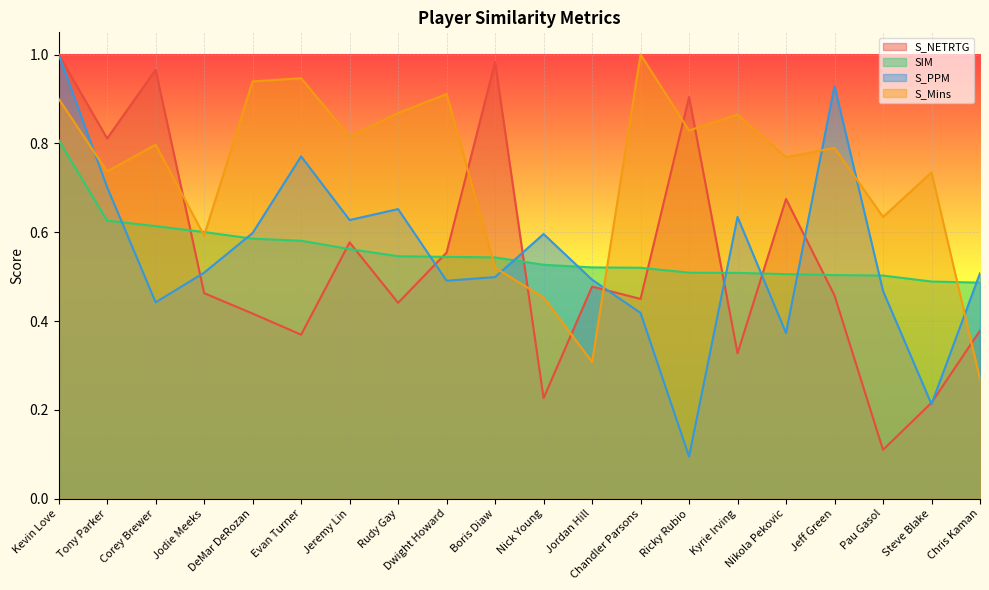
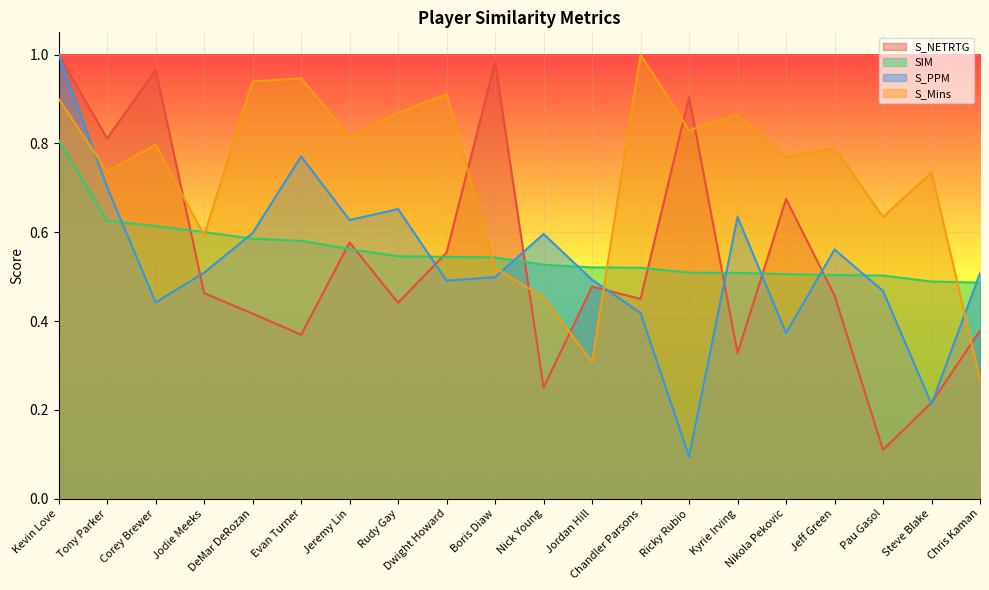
  {
    "S_NETRTG": {
      "Tony Parker": 0.81,
      "Corey Brewer": 0.97,
      "Jodie Meeks": 0.46,
      "DeMar DeRozan": 0.42,
      "Evan Turner": 0.37,
      "Jeremy Lin": 0.58,
      "Rudy Gay": 0.44,
      "Dwight Howard": 0.55,
      "Boris Diaw": 0.98,
-     "Nick Young": 0.23,
+     "Nick Young": 0.25,
      "Jordan Hill": 0.48,
      "Chandler Parsons": 0.45,
      "Ricky Rubio": 0.90,
      "Kyrie Irving": 0.33,
      "Nikola Pekovic": 0.67,
      "Jeff Green": 0.46,
      "Pau Gasol": 0.11,
      "Chris Kaman": 0.38
    },
    "SIM": {
      "Kevin Love": 0.81,
      "Tony Parker": 0.63,
      "Corey Brewer": 0.61,
      "Jodie Meeks": 0.60,
      "DeMar DeRozan": 0.59,
      "Evan Turner": 0.58,
      "Jeremy Lin": 0.56,
      "Rudy Gay": 0.55,
      "Dwight Howard": 0.54,
      "Boris Diaw": 0.54,
      "Nick Young": 0.53,
      "Jordan Hill": 0.52,
      "Chandler Parsons": 0.52,
      "Ricky Rubio": 0.51,
      "Kyrie Irving": 0.51,
      "Nikola Pekovic": 0.51,
      "Jeff Green": 0.50,
      "Pau Gasol": 0.50,
      "Steve Blake": 0.49,
      "Chris Kaman": 0.49
    },
    "S_PPM": {
      "Tony Parker": 0.70,
      "Corey Brewer": 0.44,
      "Jodie Meeks": 0.51,
      "DeMar DeRozan": 0.60,
      "Evan Turner": 0.77,
      "Jeremy Lin": 0.63,
      "Rudy Gay": 0.65,
      "Dwight Howard": 0.49,
      "Boris Diaw": 0.50,
      "Nick Young": 0.60,
      "Jordan Hill": 0.49,
      "Chandler Parsons": 0.42,
      "Ricky Rubio": 0.09,
      "Kyrie Irving": 0.63,
      "Nikola Pekovic": 0.37,
-     "Jeff Green": 0.93,
+     "Jeff Green": 0.56,
      "Pau Gasol": 0.47,
      "Chris Kaman": 0.51
    },
    "S_Mins": {
      "Kevin Love": 0.90,
      "Tony Parker": 0.74,
      "Corey Brewer": 0.80,
      "Jodie Meeks": 0.59,
      "DeMar DeRozan": 0.94,
      "Evan Turner": 0.95,
      "Jeremy Lin": 0.81,
      "Rudy Gay": 0.87,
      "Dwight Howard": 0.91,
      "Boris Diaw": 0.52,
      "Nick Young": 0.45,
      "Jordan Hill": 0.31,
      "Chandler Parsons": 1.00,
      "Ricky Rubio": 0.83,
      "Kyrie Irving": 0.86,
      "Nikola Pekovic": 0.77,
      "Jeff Green": 0.79,
      "Pau Gasol": 0.63,
      "Steve Blake": 0.73,
      "Chris Kaman": 0.27
    }
  }
